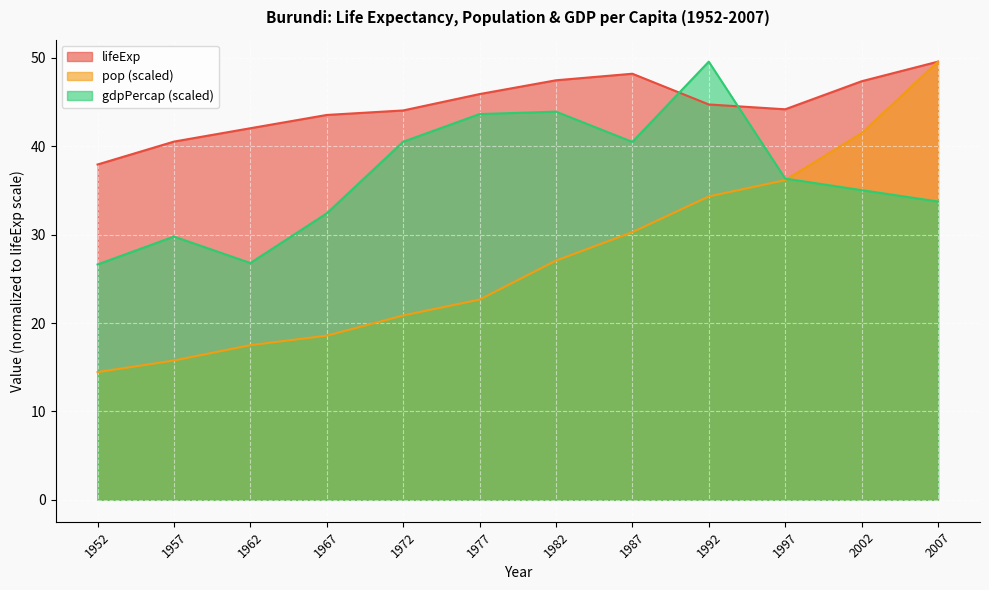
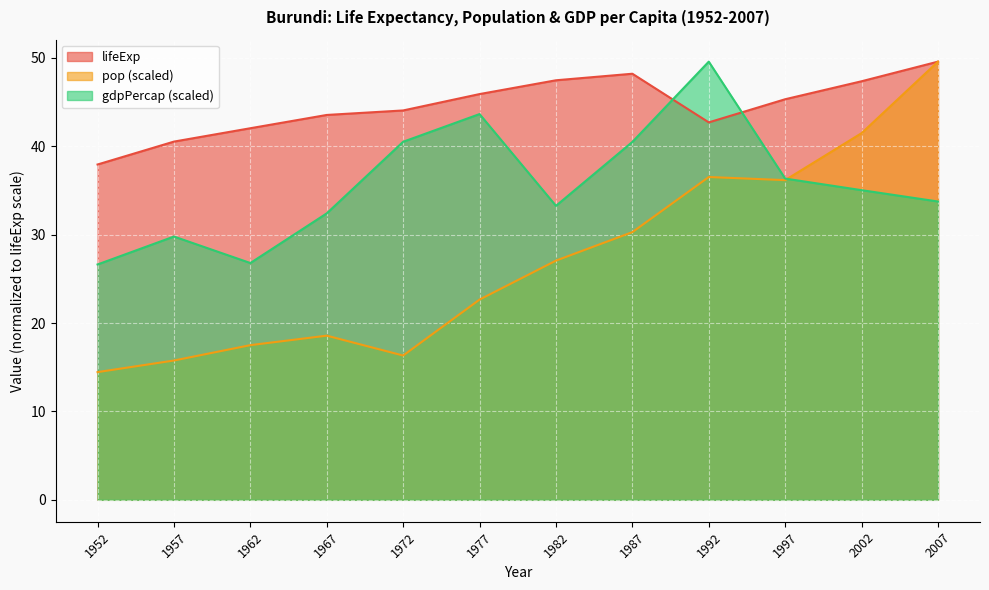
  {
    "lifeExp": {
      "1952": 38,
      "1957": 41,
      "1962": 42,
      "1967": 44,
      "1972": 44,
      "1977": 46,
      "1982": 47,
      "1987": 48,
-     "1992": 45,
-     "1997": 44,
+     "1992": 43,
+     "1997": 45,
      "2002": 47
    },
    "pop (scaled)": {
      "1952": 14,
      "1957": 16,
      "1962": 18,
      "1967": 19,
-     "1972": 21,
+     "1972": 16,
      "1977": 23,
      "1982": 27,
      "1987": 30,
-     "1992": 34,
+     "1992": 37,
      "2002": 41
    },
    "gdpPercap (scaled)": {
      "1952": 27,
      "1957": 30,
      "1962": 27,
      "1967": 32,
      "1972": 41,
      "1977": 44,
-     "1982": 44,
+     "1982": 33,
      "1987": 40,
      "1992": 50,
      "2002": 35,
      "2007": 34
    }
  }
